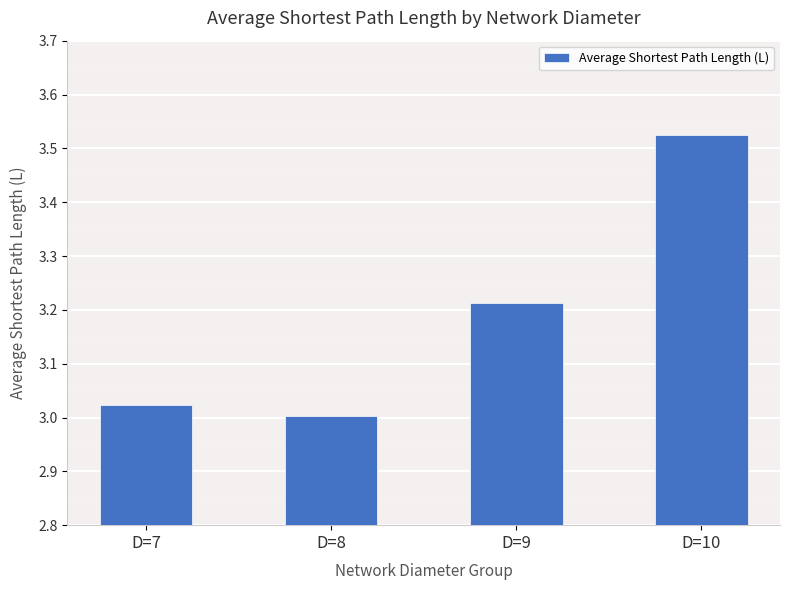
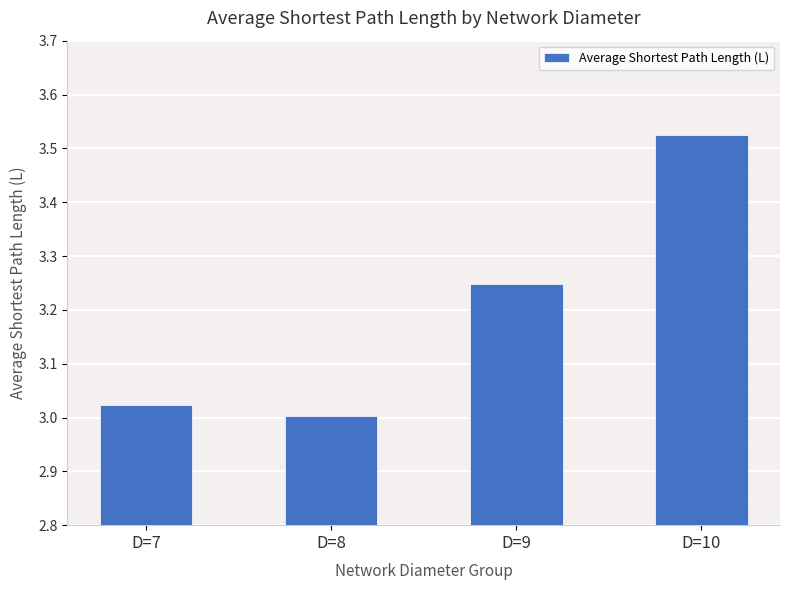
  {
    "D=7": 3.02,
    "D=8": 3.00,
-   "D=9": 3.21,
+   "D=9": 3.25,
    "D=10": 3.52
  }
